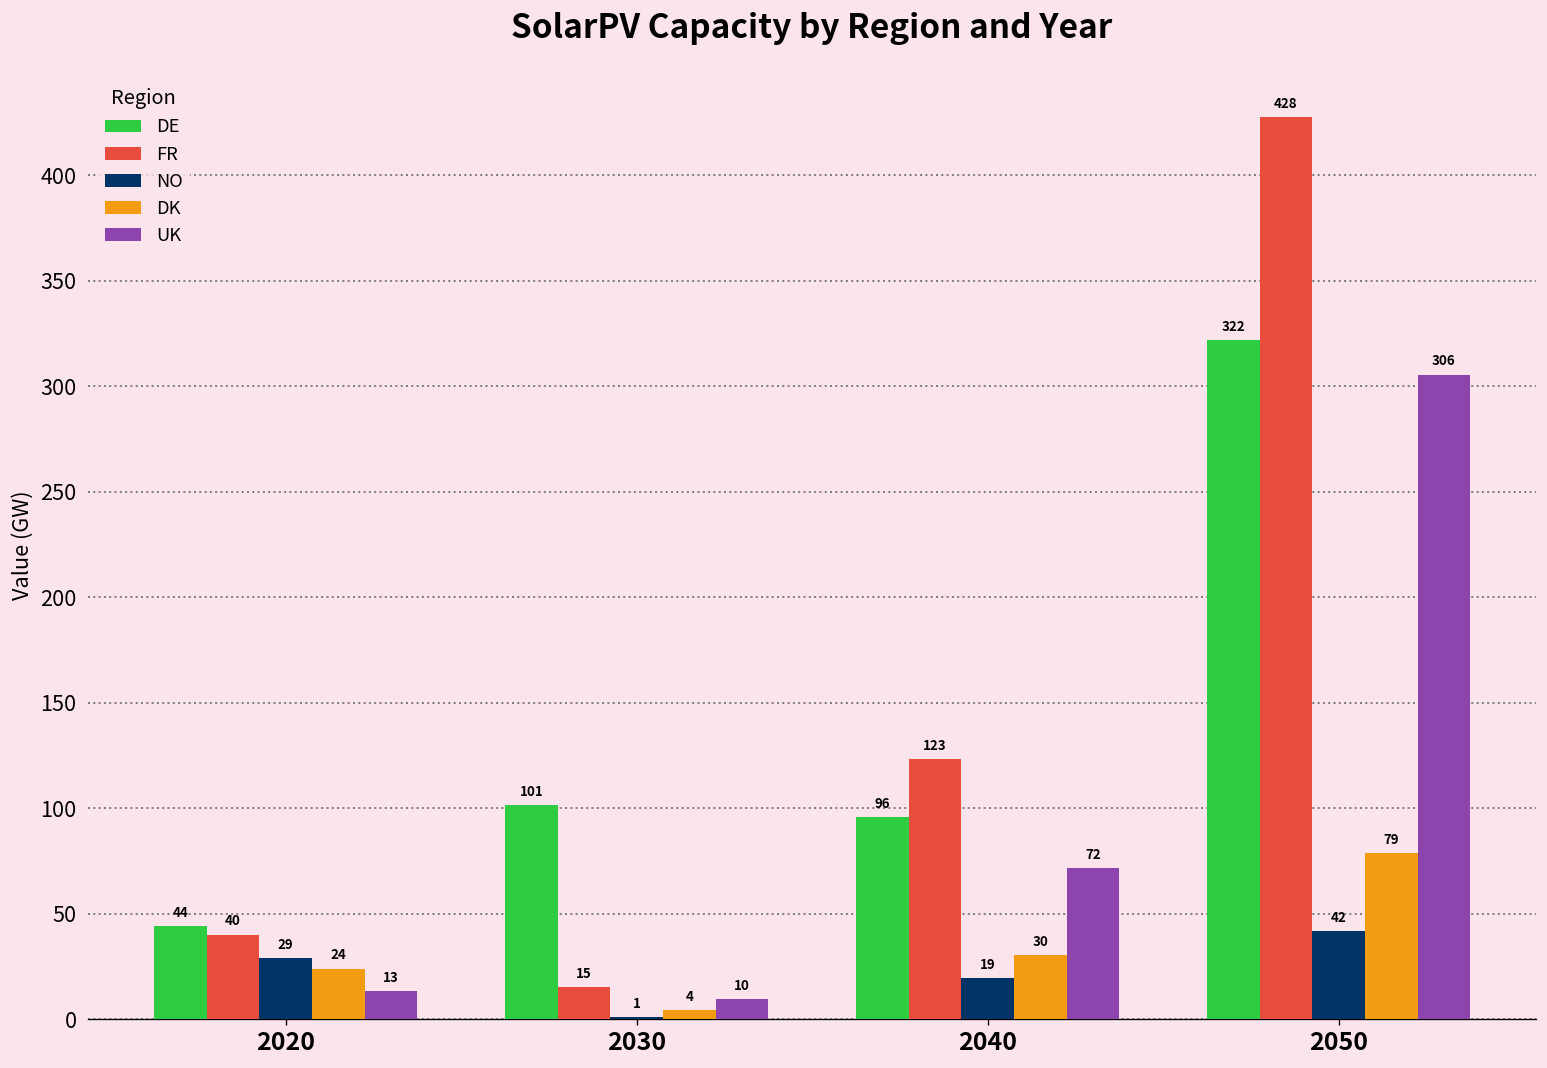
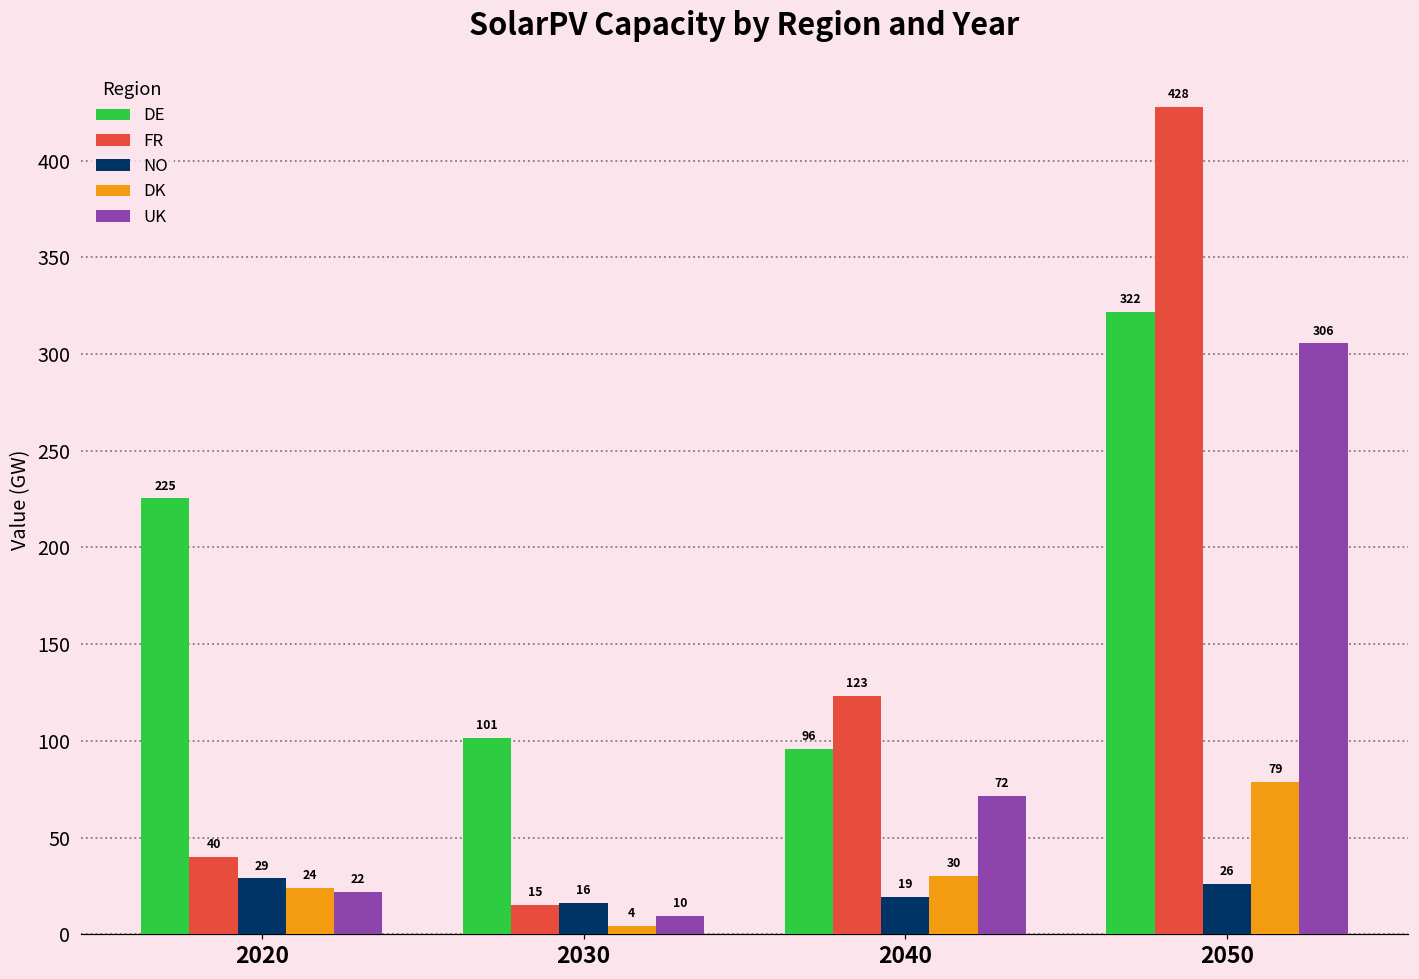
  {
    "DE": {
-     "2020": 44,
+     "2020": 225,
      "2030": 101,
      "2040": 96,
      "2050": 322
    },
    "FR": {
      "2020": 40,
      "2030": 15,
      "2040": 123,
      "2050": 428
    },
    "NO": {
      "2020": 29,
-     "2030": 1,
+     "2030": 16,
      "2040": 19,
-     "2050": 42
+     "2050": 26
    },
    "DK": {
      "2020": 24,
      "2030": 4,
      "2040": 30,
      "2050": 79
    },
    "UK": {
-     "2020": 13,
+     "2020": 22,
      "2030": 10,
      "2040": 72,
      "2050": 306
    }
  }
